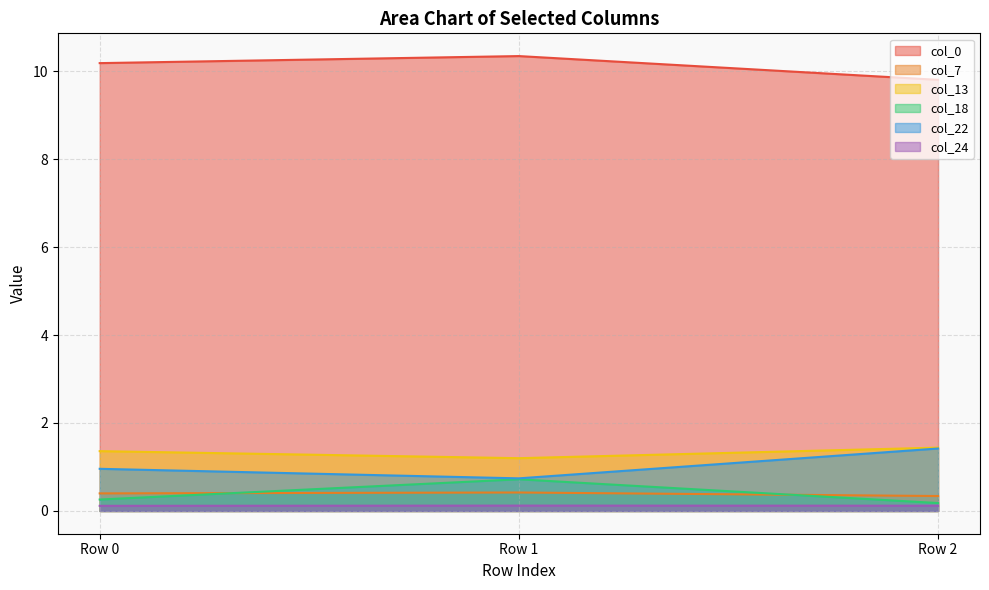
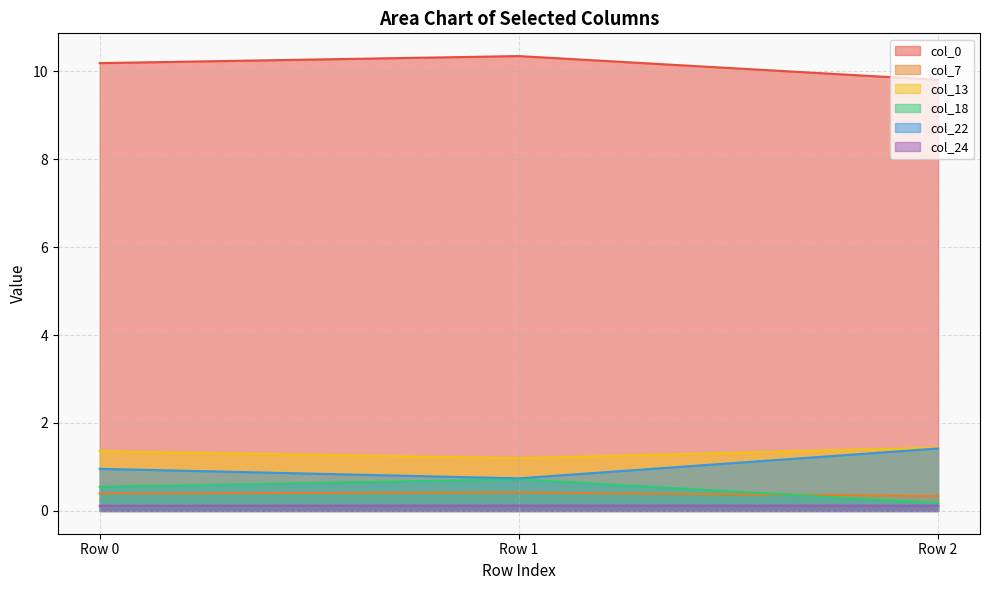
  {
    "col_18": {
-     "Row 0": 0.3,
+     "Row 0": 0.6,
      "Row 2": 0.2
    },
    "col_22": {
      "Row 0": 1.0
    },
    "col_24": {
      "Row 0": 0.1,
      "Row 1": 0.1,
      "Row 2": 0.1
    }
  }
